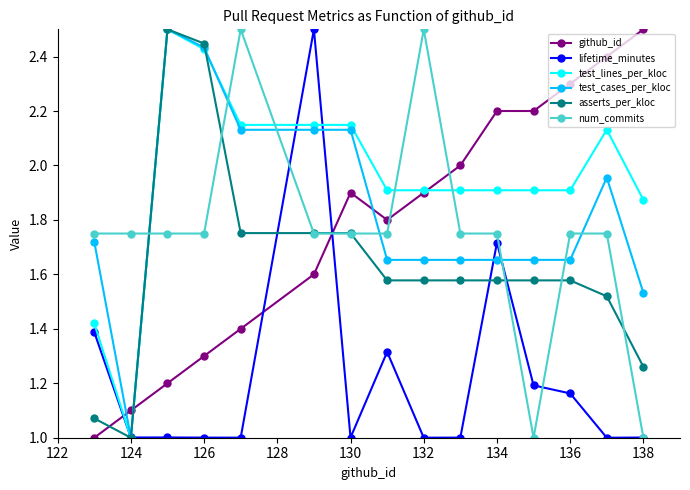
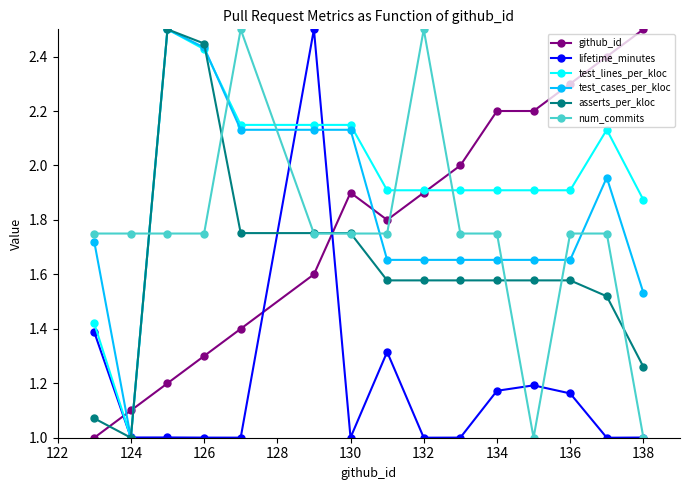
  {
    "github_id": {
      "124": 1.10,
      "126": 1.30,
      "130": 1.90,
      "134": 2.20,
      "138": 2.50
    },
    "lifetime_minutes": {
      "126": 1.00,
      "130": 1.00,
      "132": 1.00,
-     "134": 1.72,
+     "134": 1.17,
      "136": 1.16
    },
    "test_lines_per_kloc": {
      "130": 2.15,
      "134": 1.91,
      "136": 1.91,
      "138": 1.87
    },
    "test_cases_per_kloc": {
      "130": 2.13,
      "132": 1.65,
      "134": 1.65,
      "136": 1.65,
      "138": 1.53
    },
    "asserts_per_kloc": {
      "126": 2.45,
      "132": 1.58,
      "134": 1.58,
      "136": 1.58,
      "138": 1.26
    },
    "num_commits": {
      "124": 1.75,
      "126": 1.75,
      "132": 2.50,
      "134": 1.75,
      "136": 1.75
    }
  }
